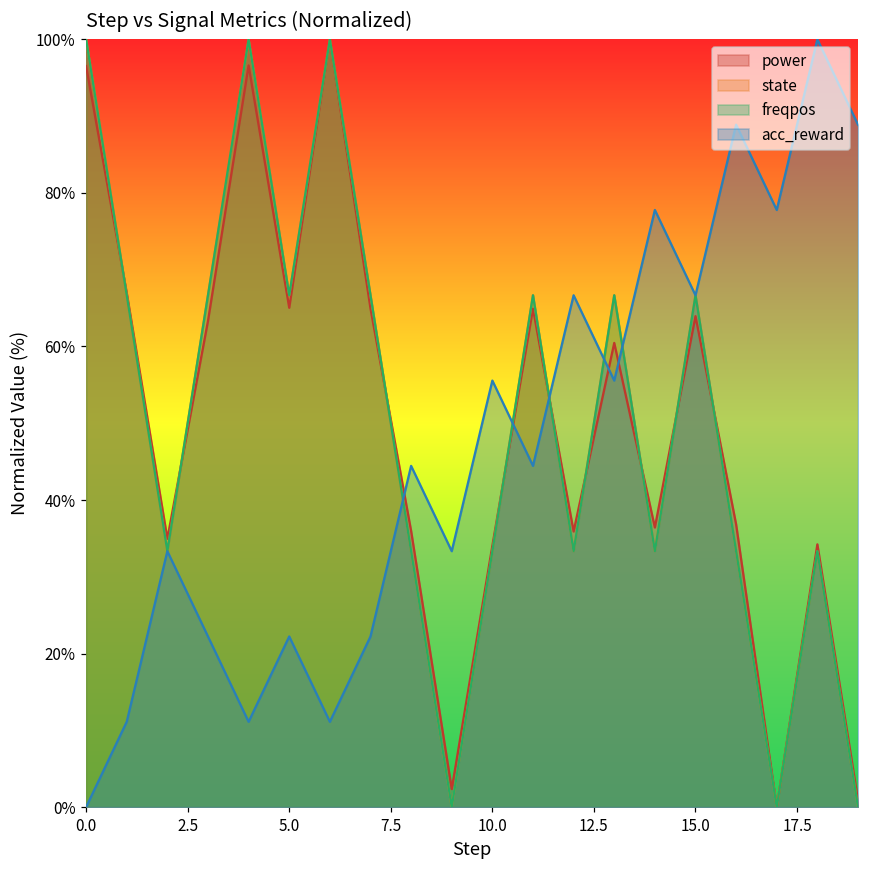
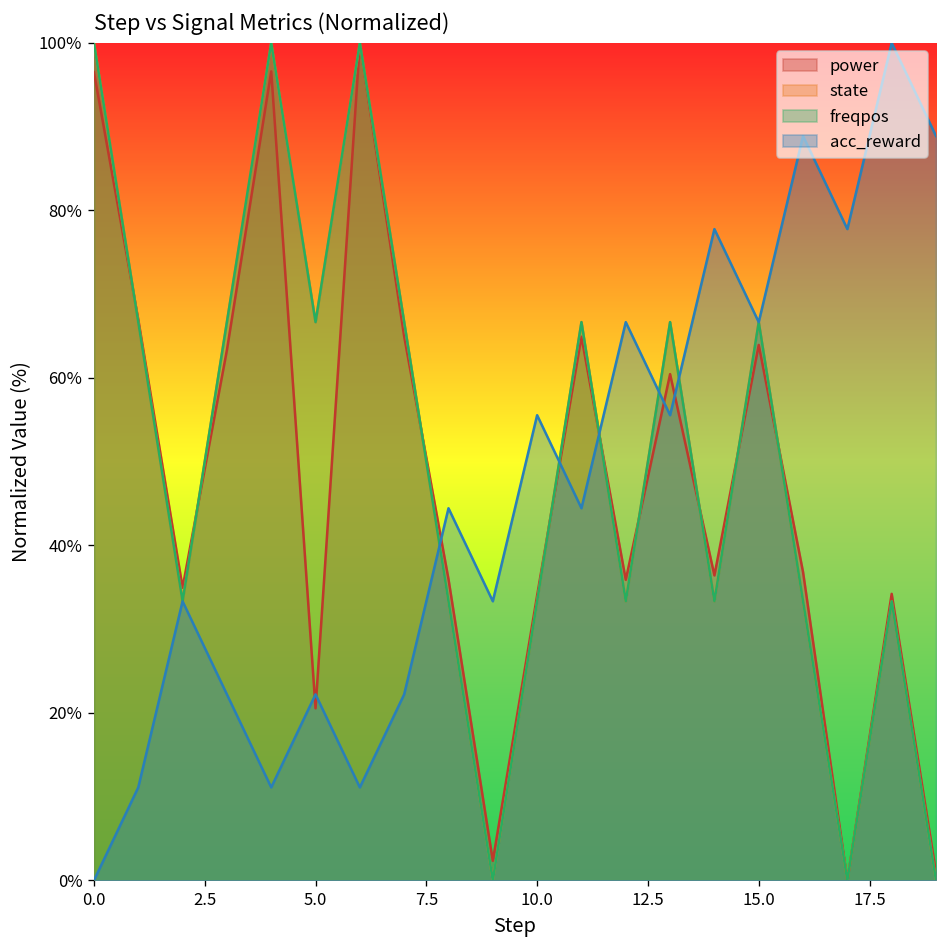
  {
    "power": {
      "0.0": "97%",
-     "5.0": "65%",
+     "5.0": "21%",
      "10.0": "34%",
      "15.0": "64%"
    }
  }
